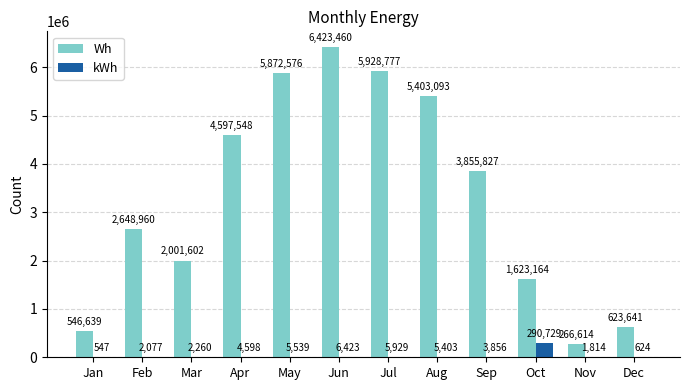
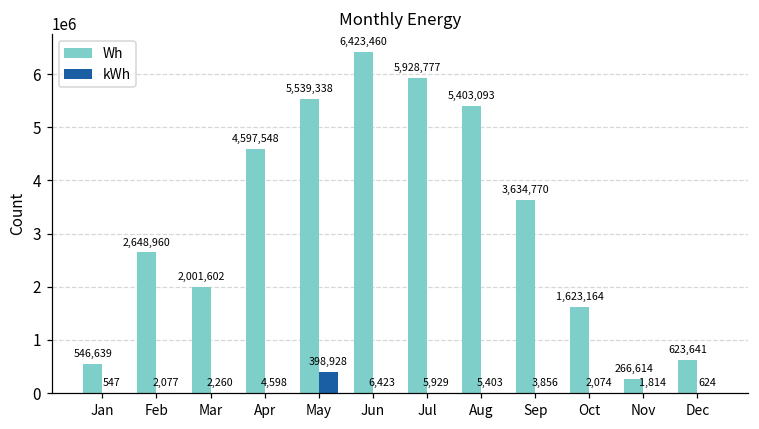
  {
    "Wh": {
      "Jan": "546,639",
      "Feb": "2,648,960",
      "Mar": "2,001,602",
      "Apr": "4,597,548",
-     "May": "5,872,576",
+     "May": "5,539,338",
      "Jun": "6,423,460",
      "Jul": "5,928,777",
      "Aug": "5,403,093",
-     "Sep": "3,855,827",
+     "Sep": "3,634,770",
      "Oct": "1,623,164",
      "Nov": "266,614",
      "Dec": "623,641"
    },
    "kWh": {
      "Jan": "547",
      "Feb": "2,077",
      "Mar": "2,260",
      "Apr": "4,598",
-     "May": "5,539",
+     "May": "398,928",
      "Jun": "6,423",
      "Jul": "5,929",
      "Aug": "5,403",
      "Sep": "3,856",
-     "Oct": "290,729",
+     "Oct": "2,074",
      "Nov": "1,814",
      "Dec": "624"
    }
  }
